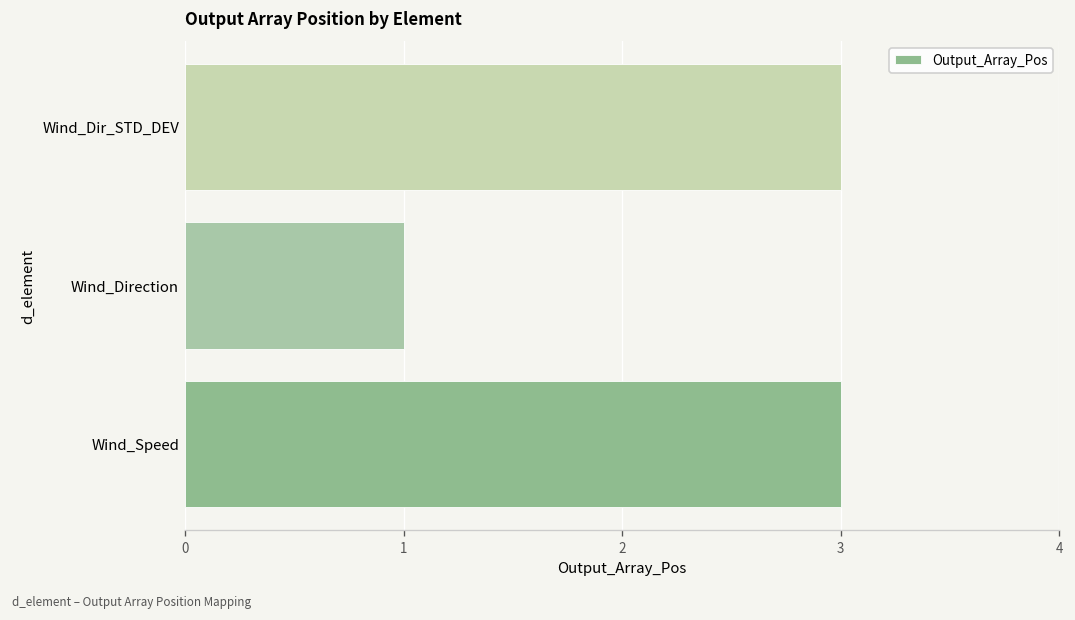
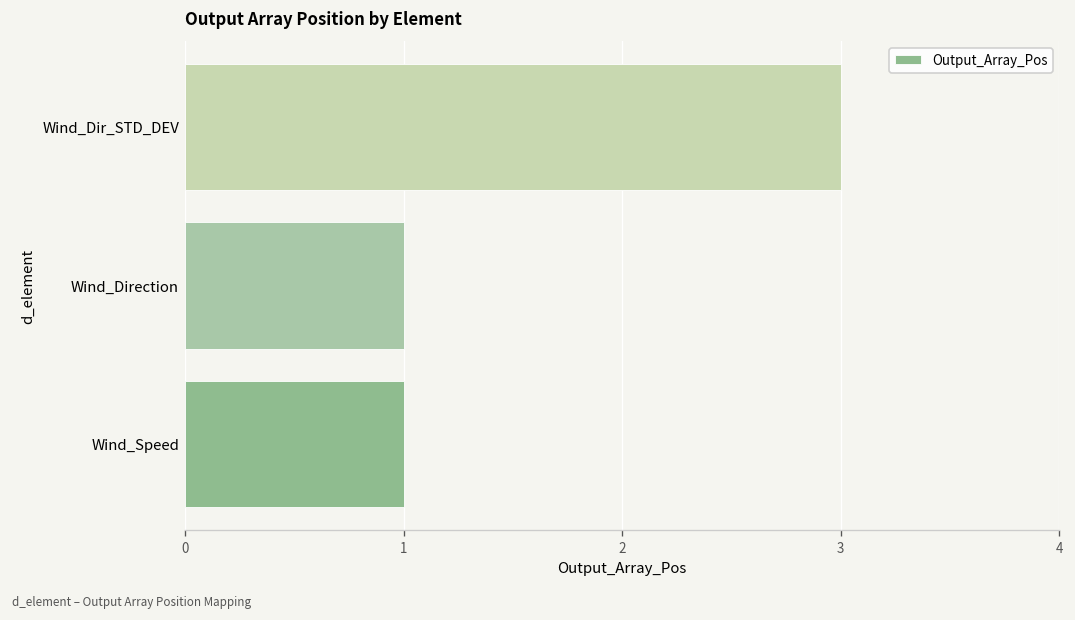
  {
    "Wind_Dir_STD_DEV": 3,
    "Wind_Direction": 1,
-   "Wind_Speed": 3
+   "Wind_Speed": 1
  }
